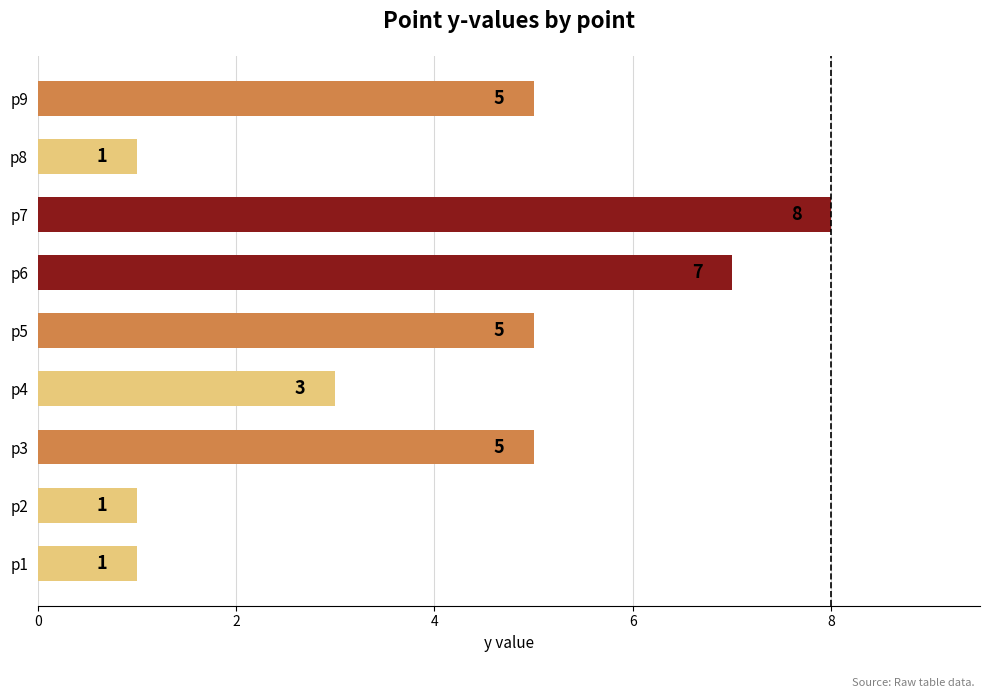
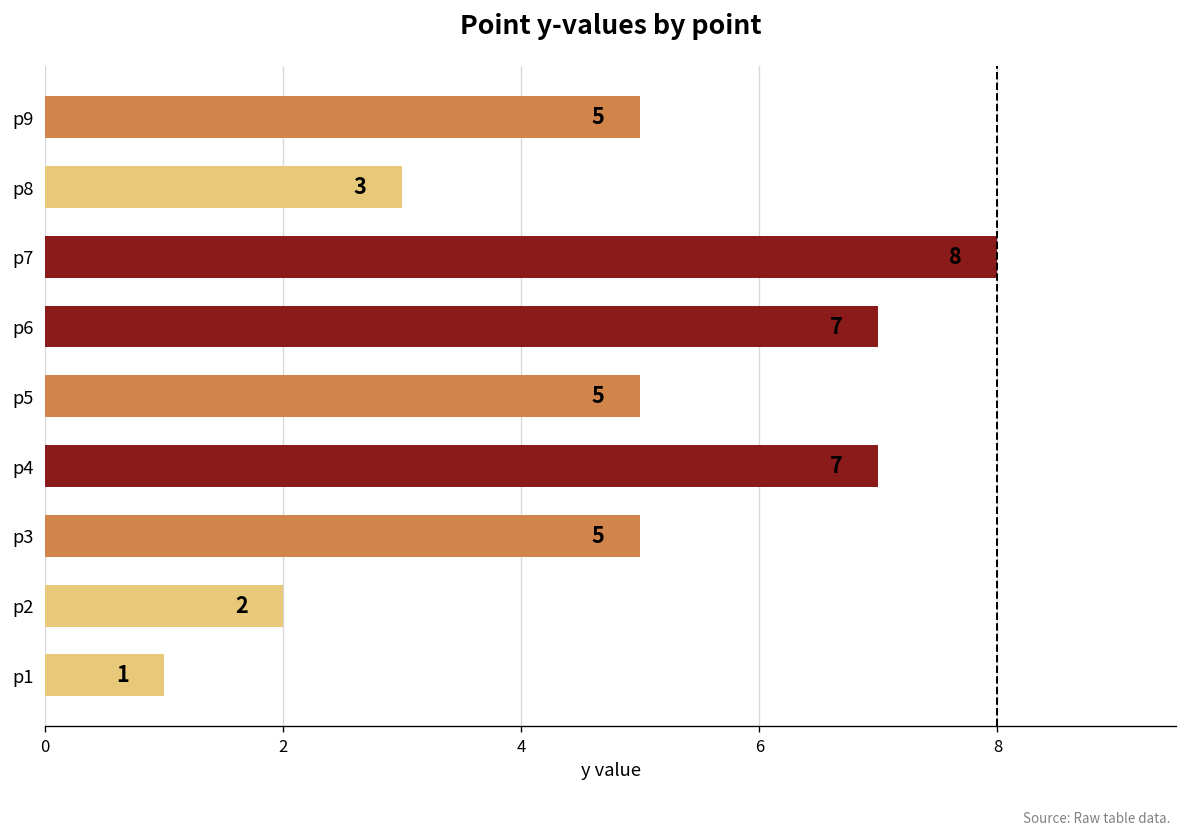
  {
    "p9": 5,
-   "p8": 1,
+   "p8": 3,
    "p7": 8,
    "p6": 7,
    "p5": 5,
-   "p4": 3,
+   "p4": 7,
    "p3": 5,
-   "p2": 1,
+   "p2": 2,
    "p1": 1
  }
